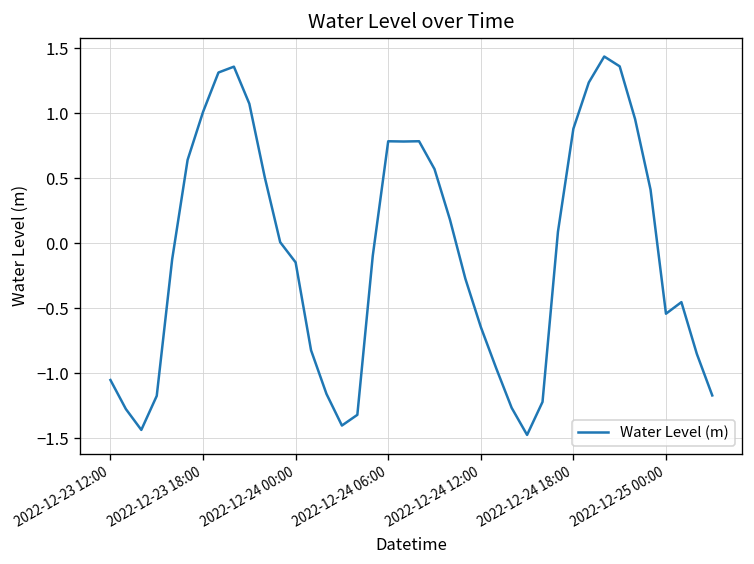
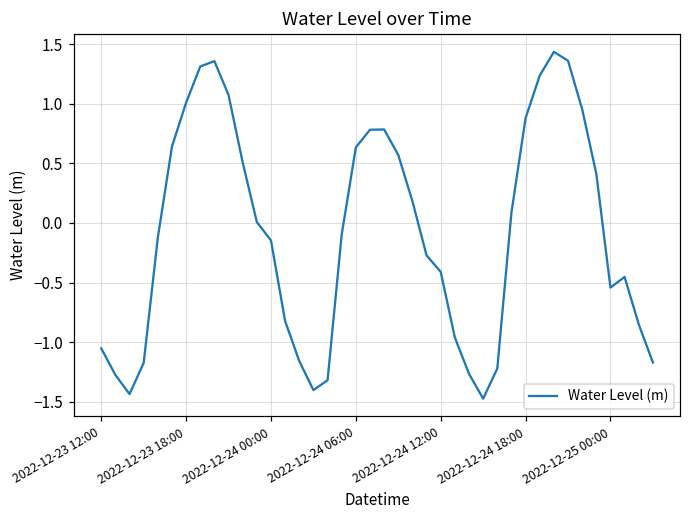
  {
    "2022-12-23 12:00": -1.05,
    "2022-12-23 18:00": 1.01,
    "2022-12-24 00:00": -0.15,
-   "2022-12-24 06:00": 0.78,
-   "2022-12-24 12:00": -0.64,
+   "2022-12-24 06:00": 0.63,
+   "2022-12-24 12:00": -0.41,
    "2022-12-24 18:00": 0.88,
    "2022-12-25 00:00": -0.54
  }
